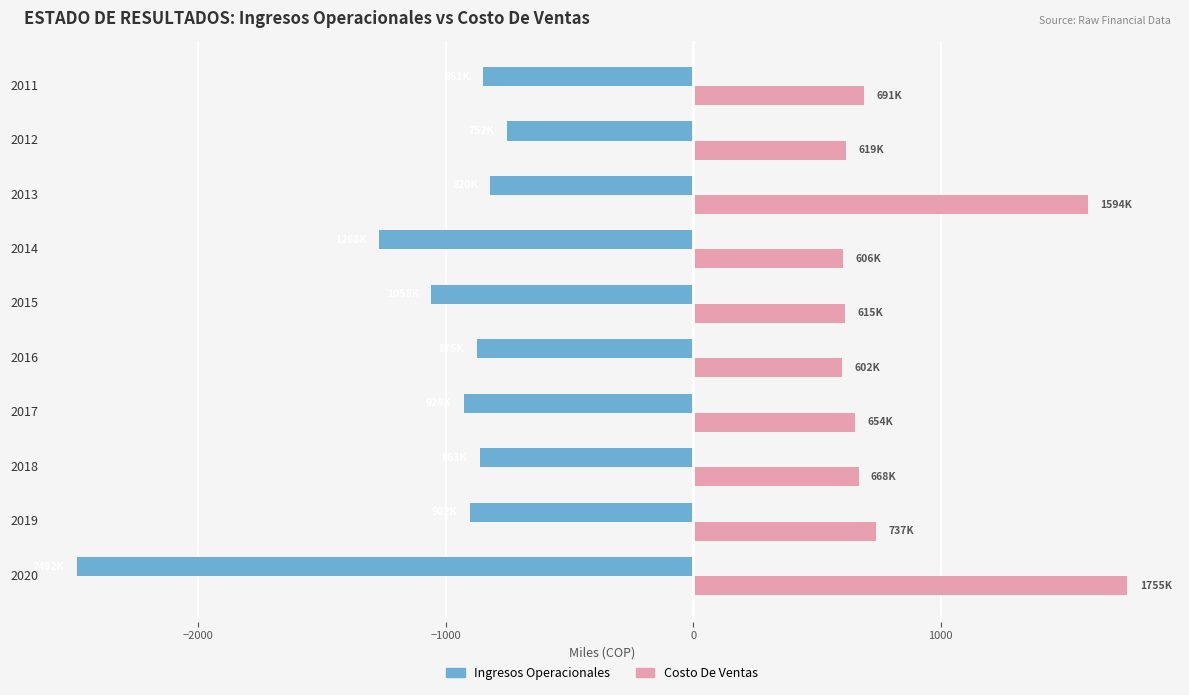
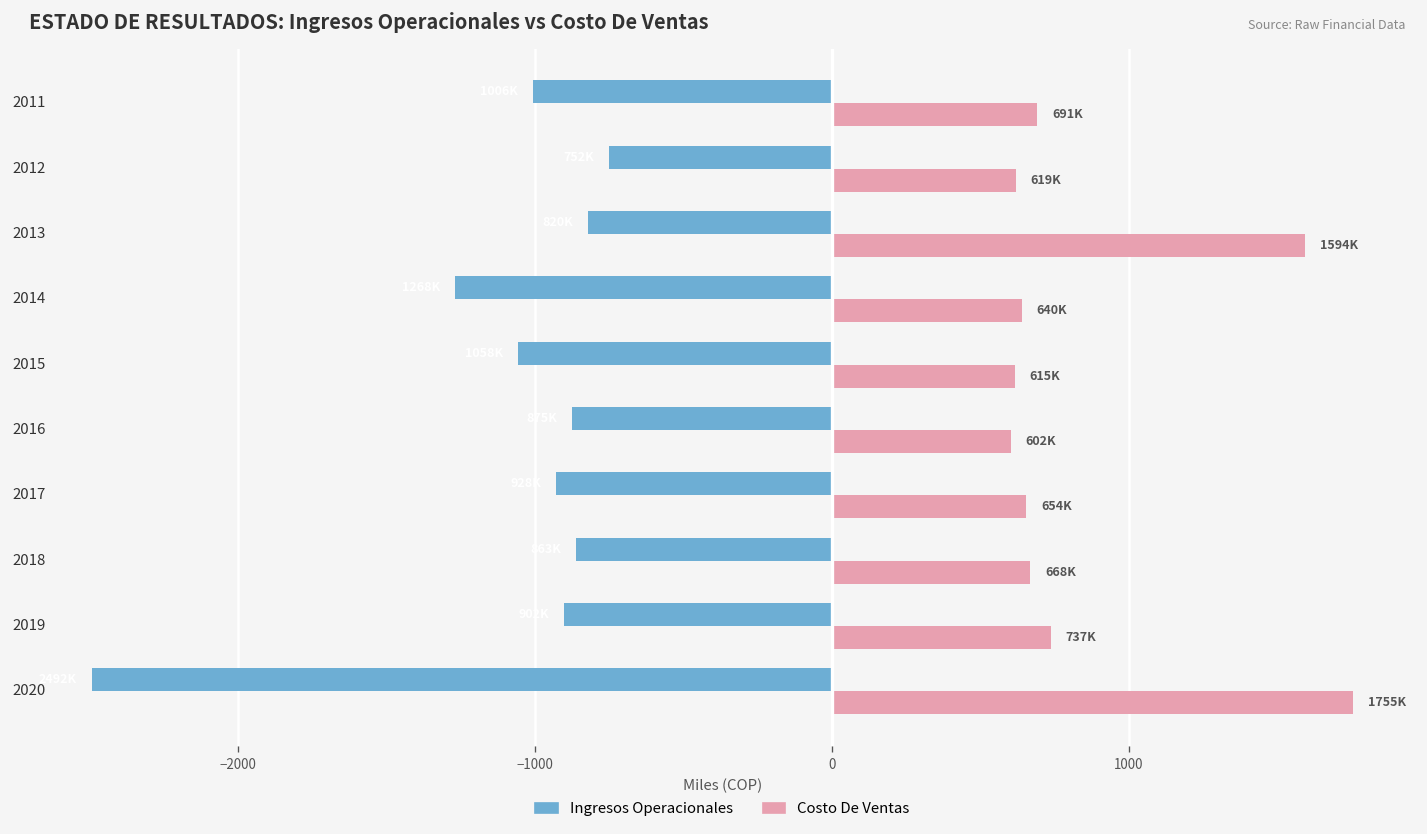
  {
    "Ingresos Operacionales": {
-     "2011": "-850",
+     "2011": "-1010",
      "2012": "-750",
      "2013": "-820",
      "2014": "-1270",
      "2015": "-1060",
      "2016": "-880",
      "2017": "-930",
      "2018": "-860",
      "2019": "-900",
      "2020": "-2490"
    },
    "Costo De Ventas": {
      "2011": "691K",
      "2012": "619K",
      "2013": "1594K",
-     "2014": "606K",
+     "2014": "640K",
      "2015": "615K",
      "2016": "602K",
      "2017": "654K",
      "2018": "668K",
      "2019": "737K",
      "2020": "1755K"
    }
  }
